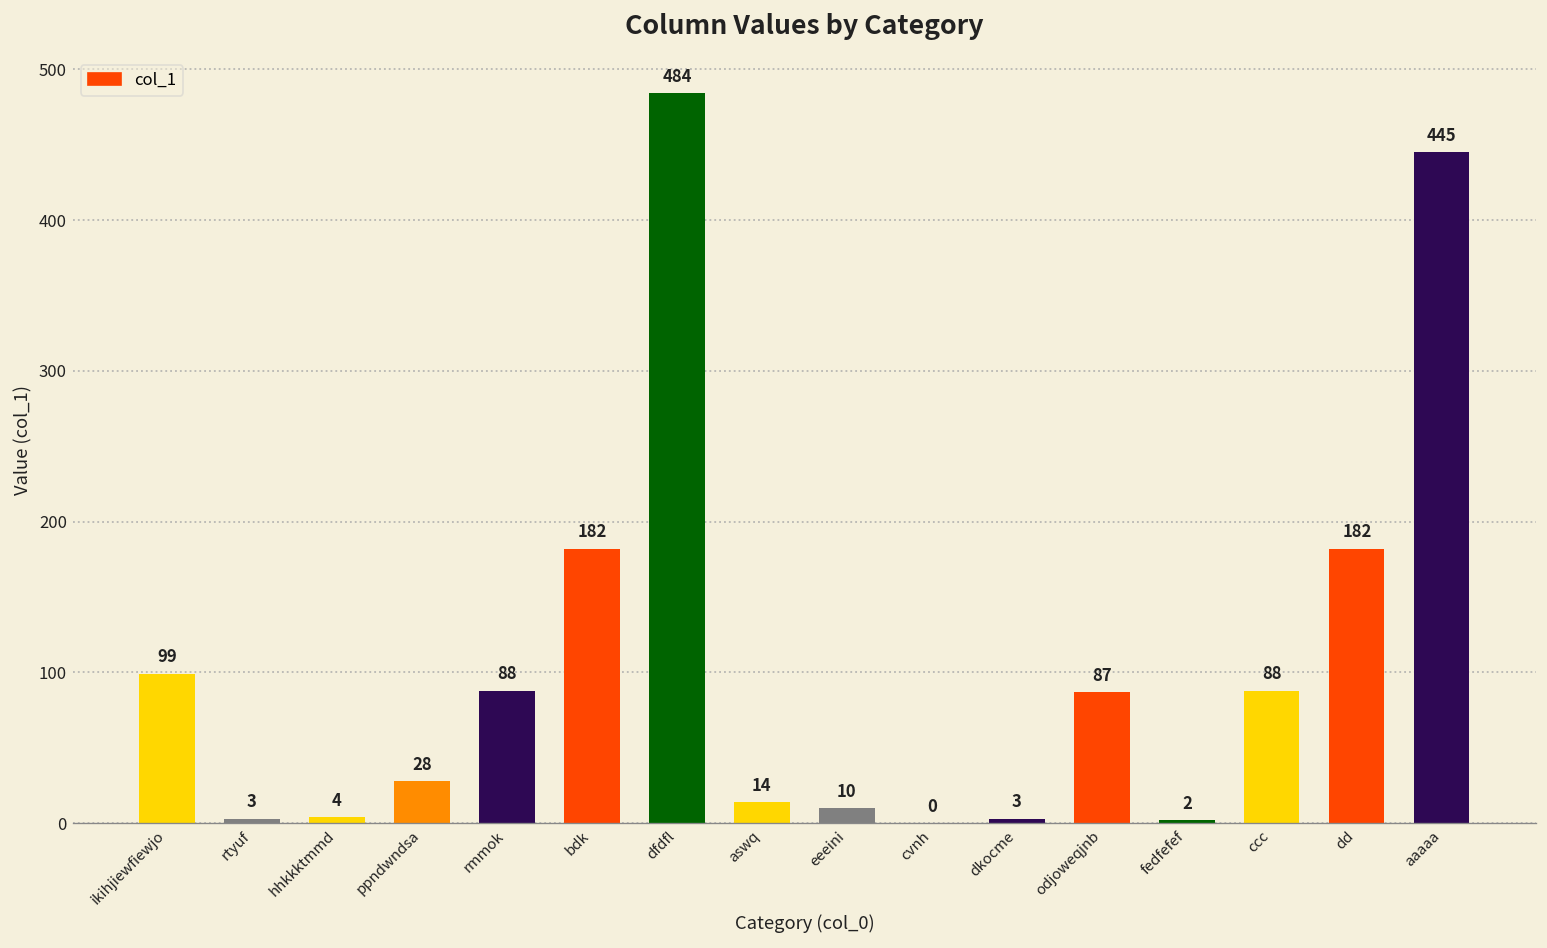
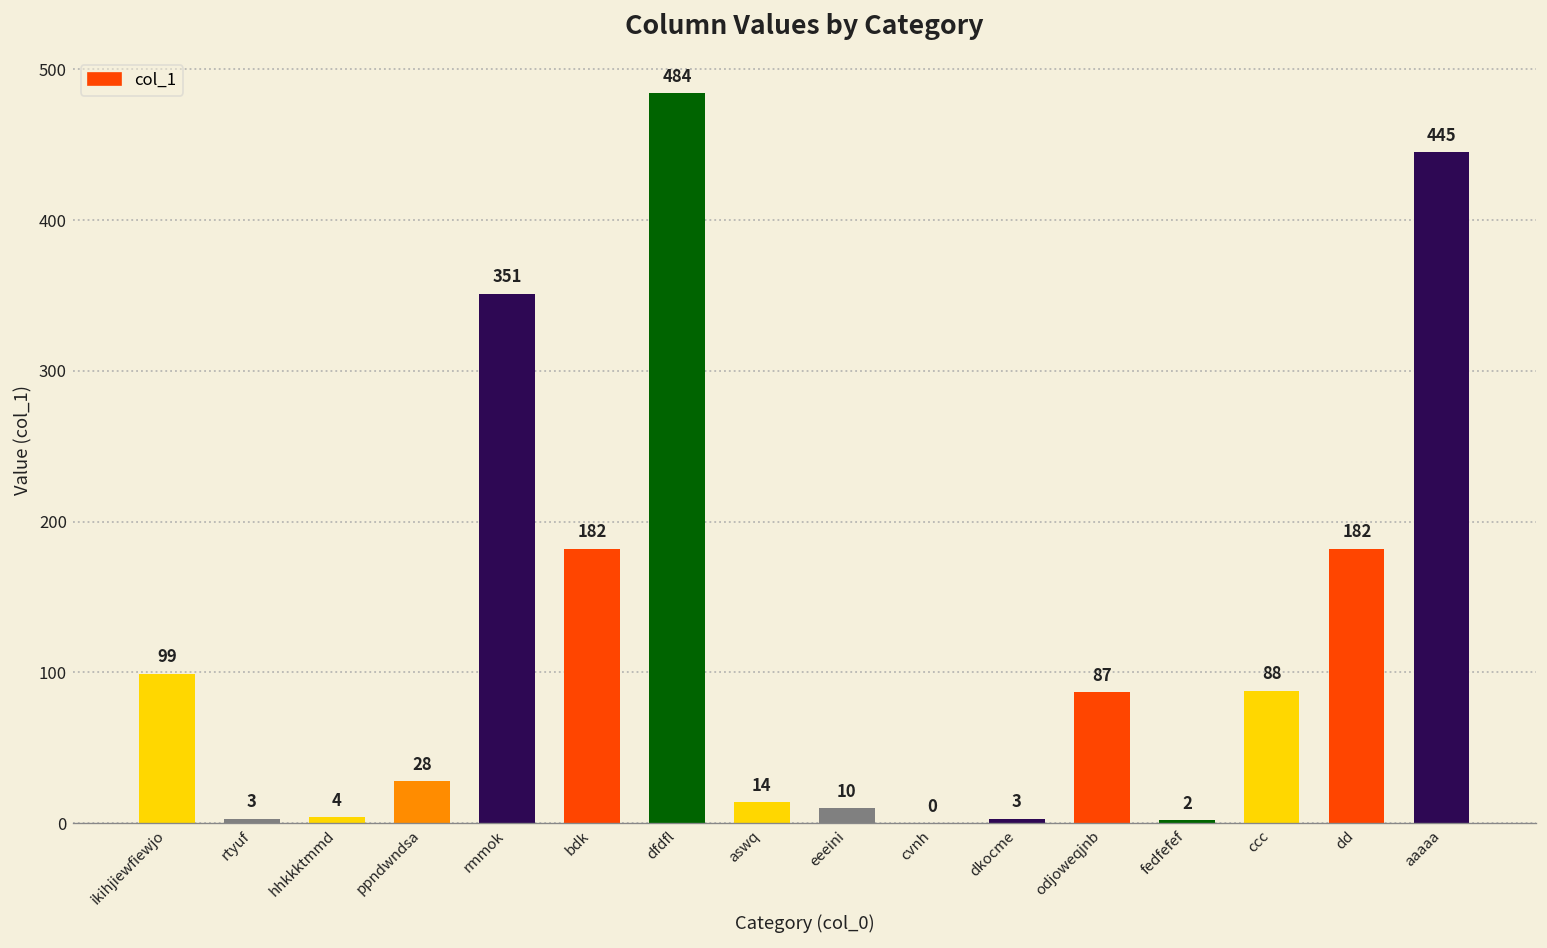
  {
    "ikihjiewfiewjo": 99,
    "rtyuf": 3,
    "hhkkktmmd": 4,
    "ppndwndsa": 28,
-   "rmmok": 88,
+   "rmmok": 351,
    "bdk": 182,
    "dfdfl": 484,
    "aswq": 14,
    "eeeini": 10,
    "cvnh": 0,
    "dkocme": 3,
    "odjoweqjnb": 87,
    "fedfefef": 2,
    "ccc": 88,
    "dd": 182,
    "aaaaa": 445
  }
